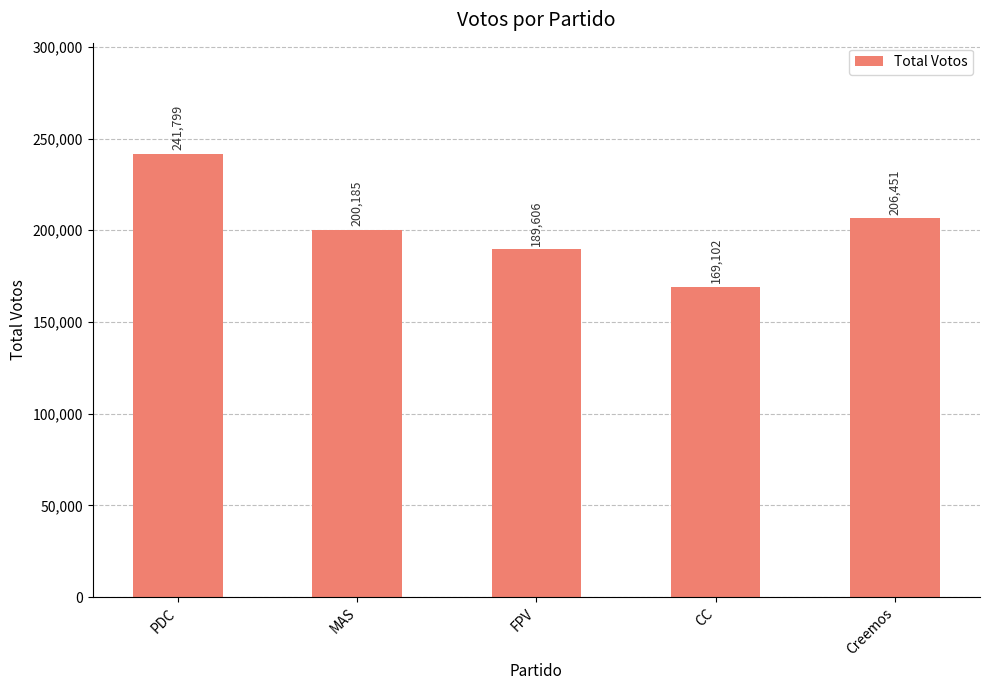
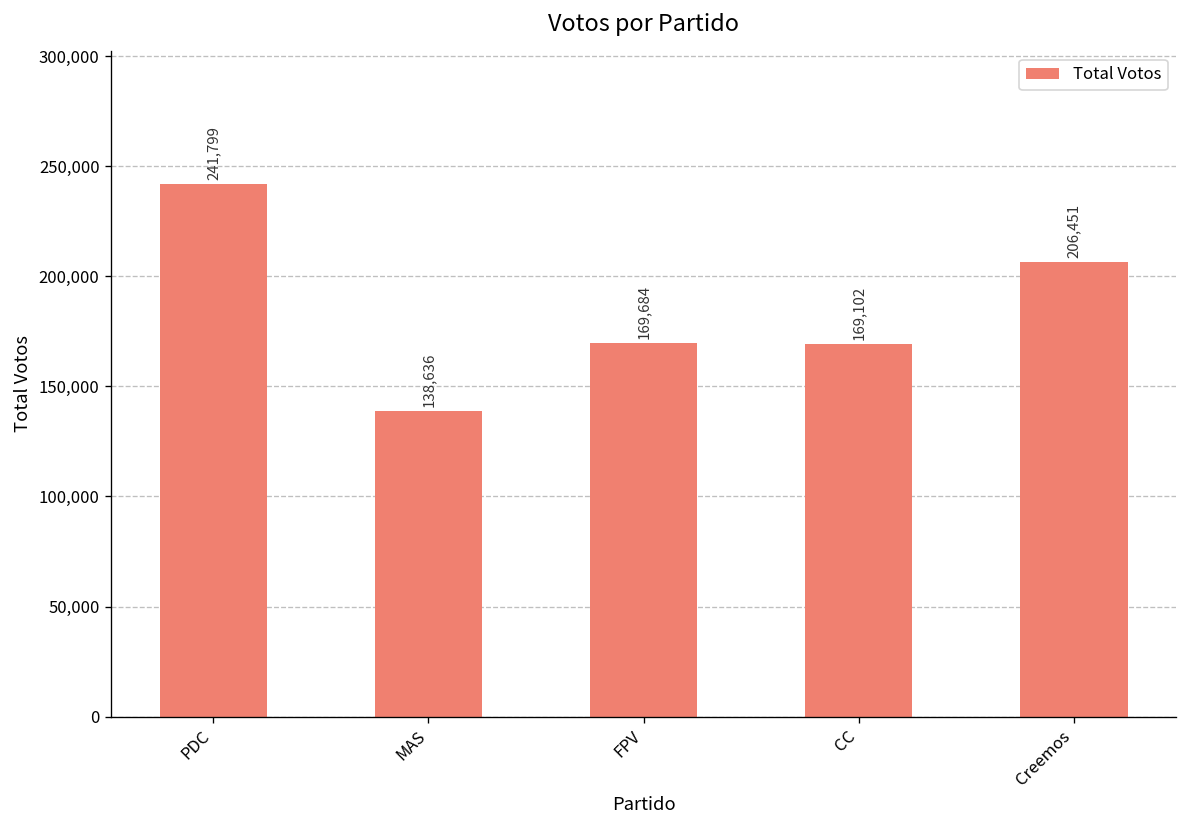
  {
    "PDC": "241,799",
-   "MAS": "200,185",
-   "FPV": "189,606",
+   "MAS": "138,636",
+   "FPV": "169,684",
    "CC": "169,102",
    "Creemos": "206,451"
  }
